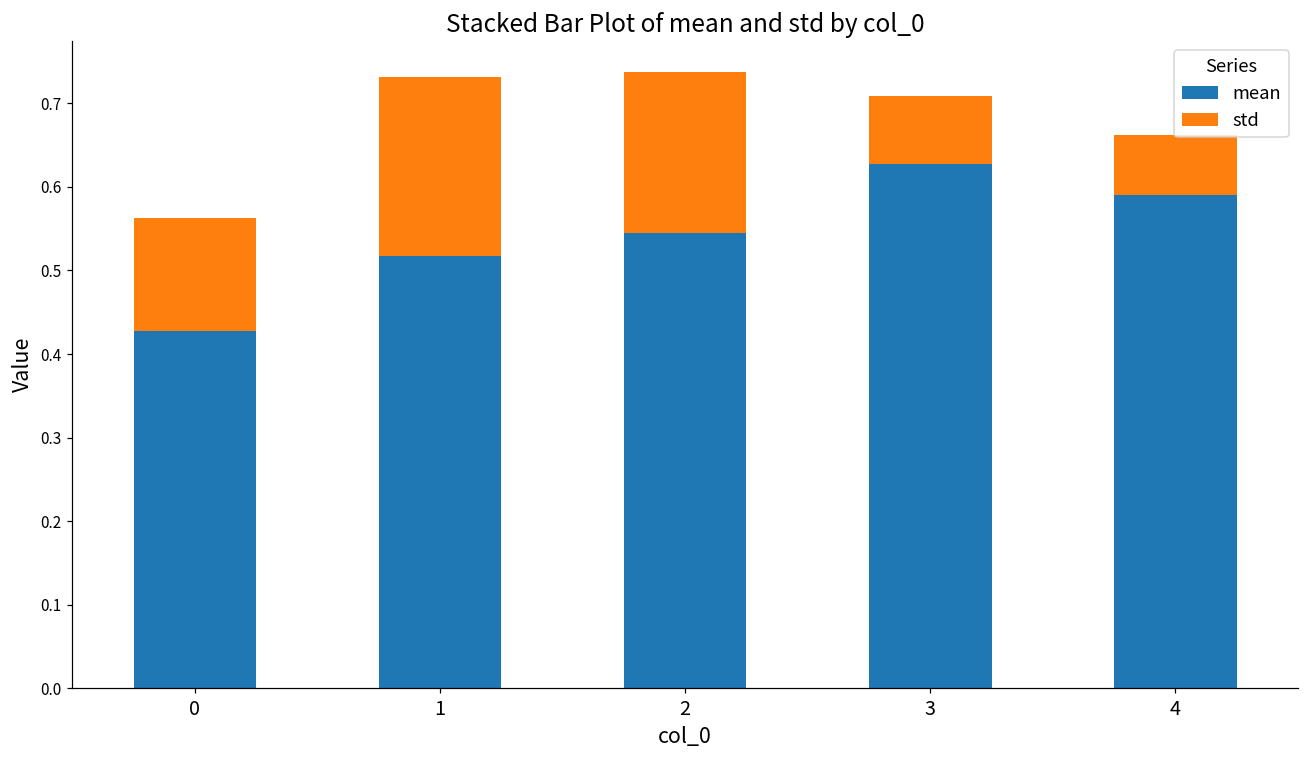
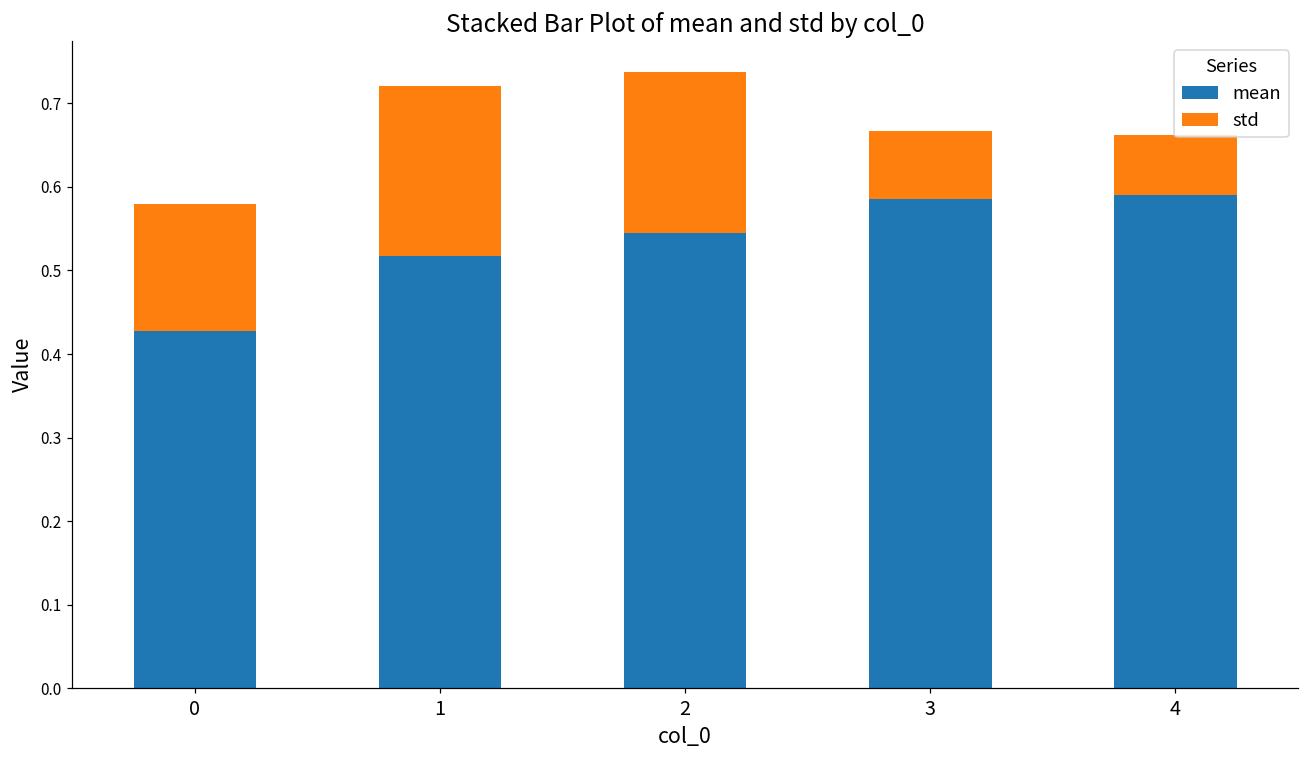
  {
    "mean": {
      "0": 0.43,
      "1": 0.52,
      "2": 0.55,
-     "3": 0.63,
+     "3": 0.59,
      "4": 0.59
    },
    "std": {
-     "0": 0.14,
-     "1": 0.21,
+     "0": 0.15,
+     "1": 0.20,
      "2": 0.19,
      "3": 0.08
    }
  }
